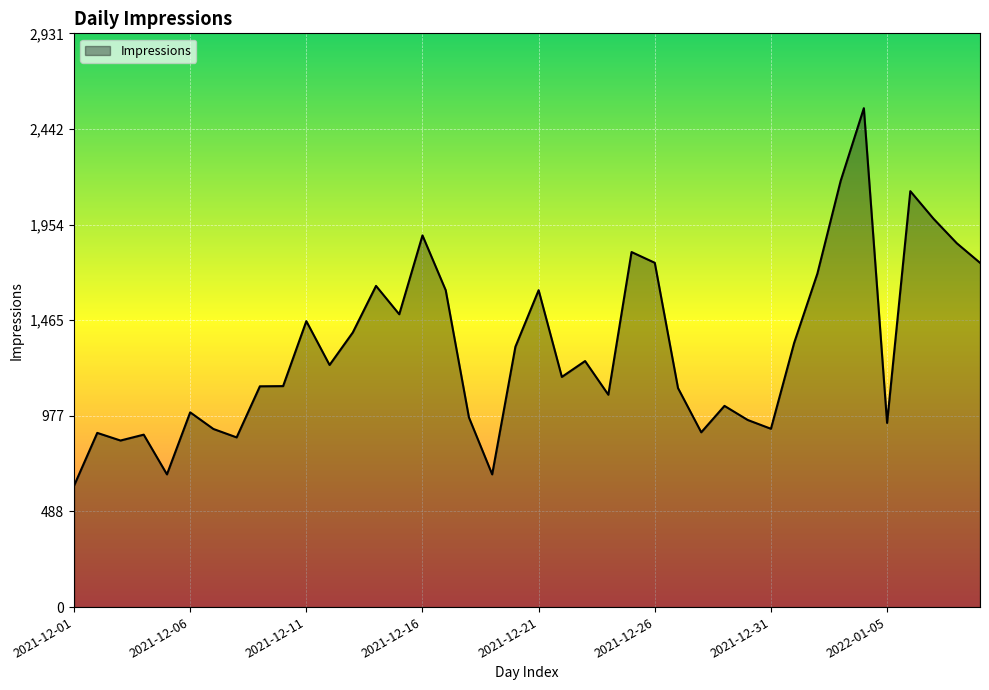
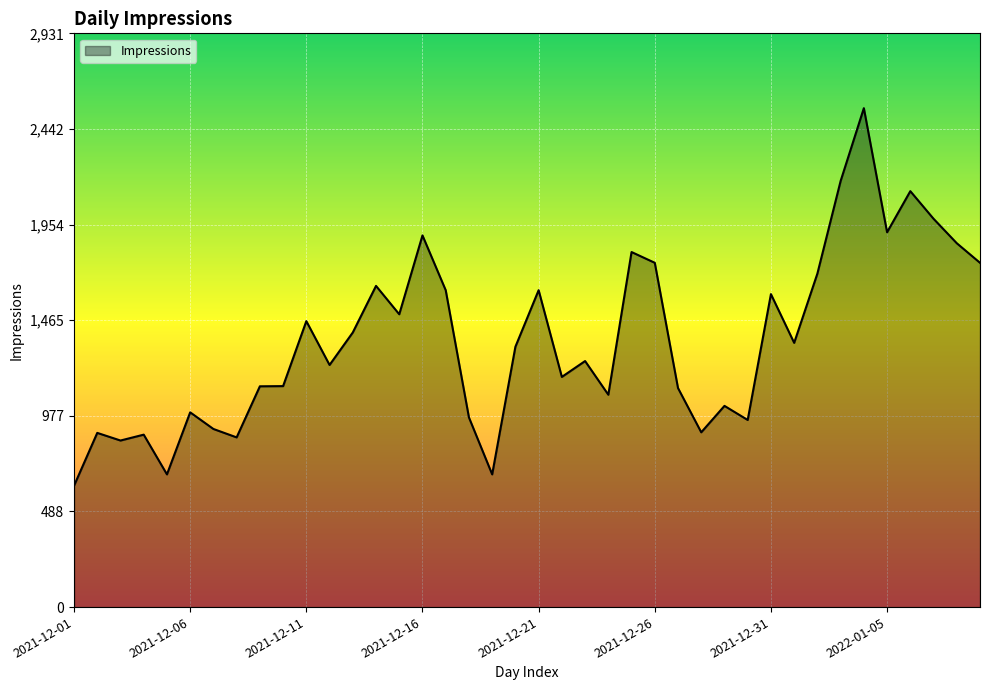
  {
    "2021-12-01": "620",
    "2021-12-06": "1,000",
    "2021-12-11": "1,460",
    "2021-12-16": "1,900",
    "2021-12-21": "1,620",
    "2021-12-26": "1,760",
-   "2021-12-31": "910",
-   "2022-01-05": "940"
+   "2021-12-31": "1,600",
+   "2022-01-05": "1,920"
  }
